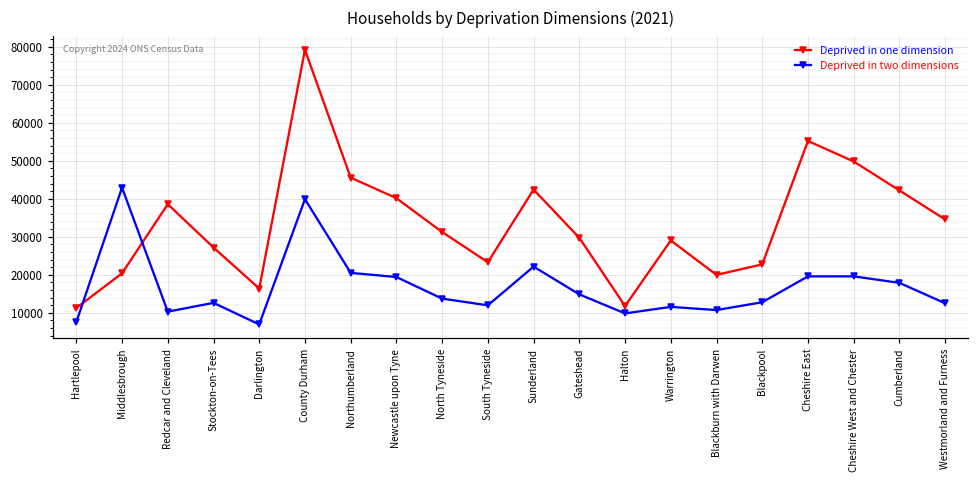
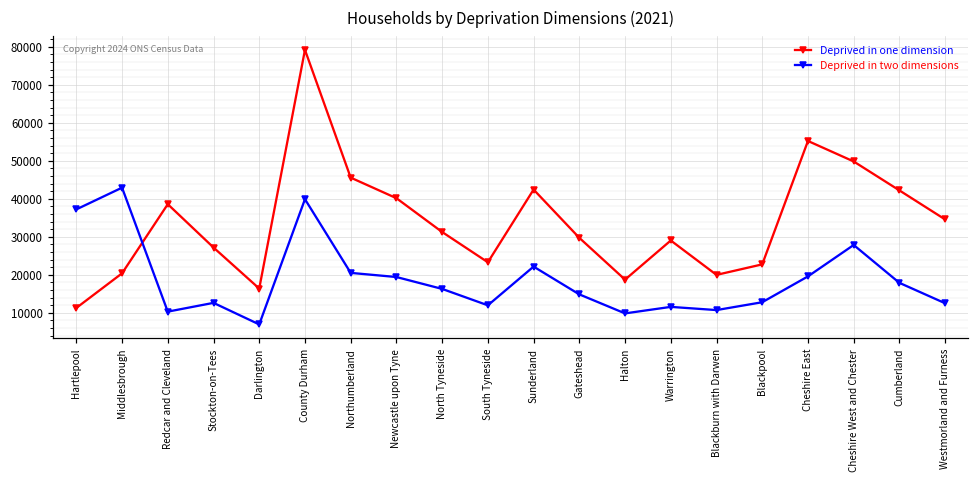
  {
    "Deprived in one dimension": {
      "Hartlepool": 11000,
      "Middlesbrough": 20000,
      "Redcar and Cleveland": 39000,
      "Stockton-on-Tees": 27000,
      "Darlington": 16000,
      "County Durham": 79000,
      "Northumberland": 46000,
      "Newcastle upon Tyne": 40000,
      "North Tyneside": 31000,
      "South Tyneside": 23000,
      "Sunderland": 42000,
      "Gateshead": 30000,
-     "Halton": 12000,
+     "Halton": 19000,
      "Warrington": 29000,
      "Blackburn with Darwen": 20000,
      "Blackpool": 23000,
      "Cheshire East": 55000,
      "Cheshire West and Chester": 50000,
      "Cumberland": 42000,
      "Westmorland and Furness": 35000
    },
    "Deprived in two dimensions": {
-     "Hartlepool": 8000,
+     "Hartlepool": 37000,
      "Middlesbrough": 43000,
      "Redcar and Cleveland": 10000,
      "Stockton-on-Tees": 13000,
      "Darlington": 7000,
      "County Durham": 40000,
      "Northumberland": 21000,
      "Newcastle upon Tyne": 19000,
-     "North Tyneside": 14000,
+     "North Tyneside": 16000,
      "South Tyneside": 12000,
      "Sunderland": 22000,
      "Gateshead": 15000,
      "Halton": 10000,
      "Warrington": 12000,
      "Blackburn with Darwen": 11000,
      "Blackpool": 13000,
      "Cheshire East": 20000,
-     "Cheshire West and Chester": 20000,
+     "Cheshire West and Chester": 28000,
      "Cumberland": 18000,
      "Westmorland and Furness": 13000
    }
  }
